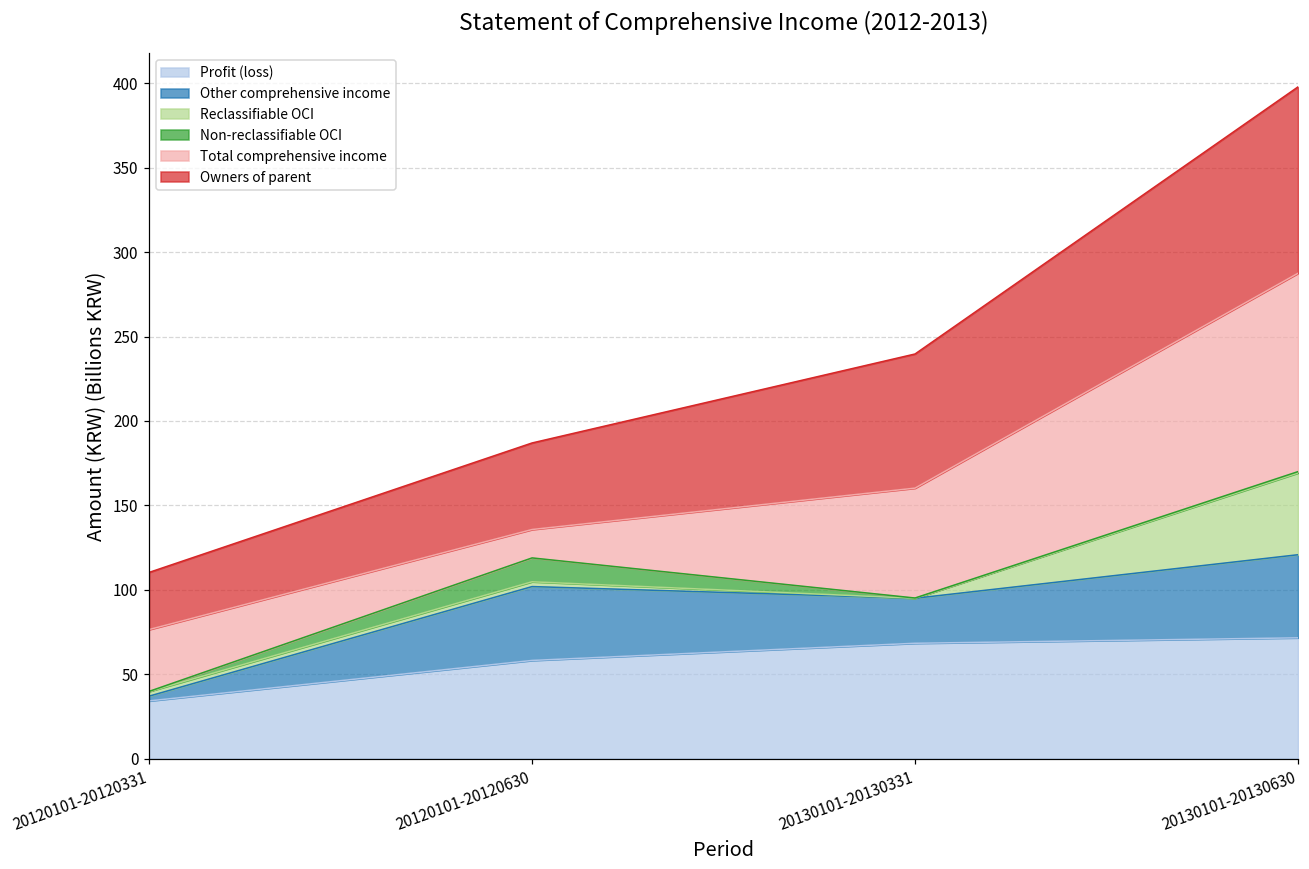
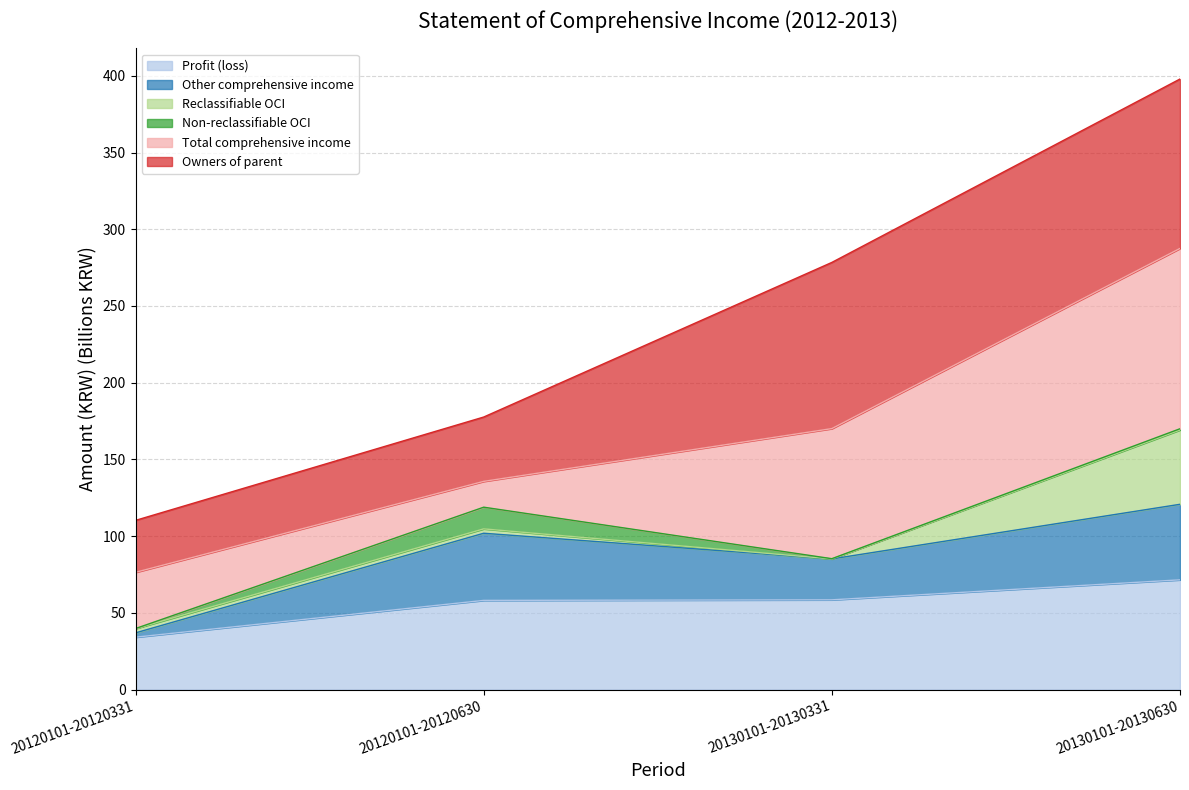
  {
    "Profit (loss)": {
      "20120101-20120331": 34,
      "20120101-20120630": 58,
-     "20130101-20130331": 68,
+     "20130101-20130331": 58,
      "20130101-20130630": 72
    },
    "Other comprehensive income": {
      "20120101-20120331": 3,
      "20120101-20120630": 44,
      "20130101-20130630": 49
    },
    "Reclassifiable OCI": {
      "20120101-20120630": 3
    },
    "Non-reclassifiable OCI": {
      "20120101-20120630": 14
    },
    "Total comprehensive income": {
      "20120101-20120331": 37,
      "20120101-20120630": 17,
-     "20130101-20130331": 65,
+     "20130101-20130331": 85,
      "20130101-20130630": 118
    },
    "Owners of parent": {
      "20120101-20120331": 34,
-     "20120101-20120630": 51,
-     "20130101-20130331": 79,
+     "20120101-20120630": 42,
+     "20130101-20130331": 108,
      "20130101-20130630": 110
    }
  }
